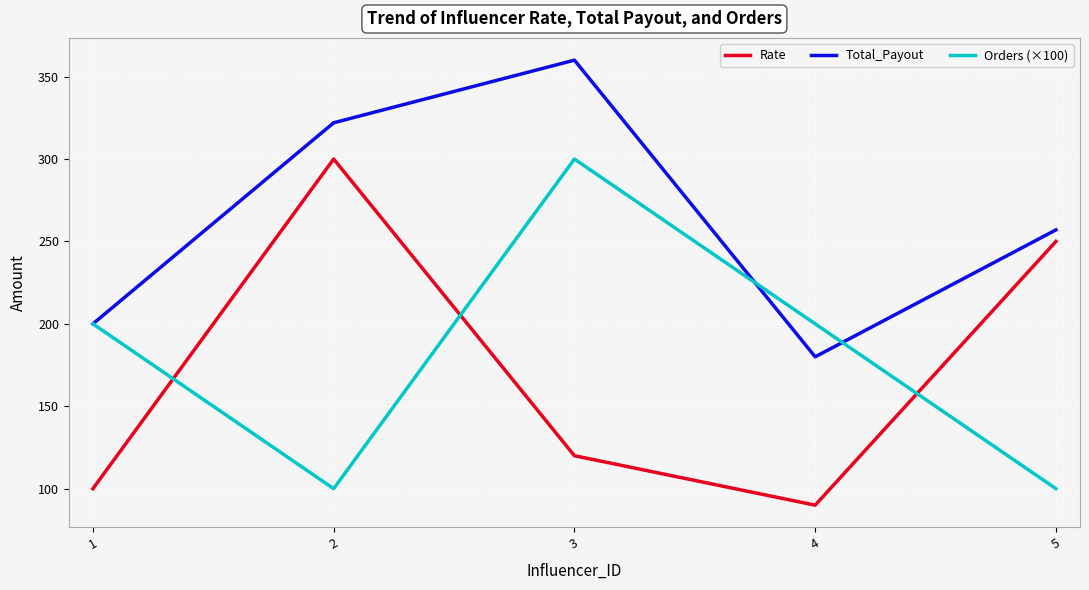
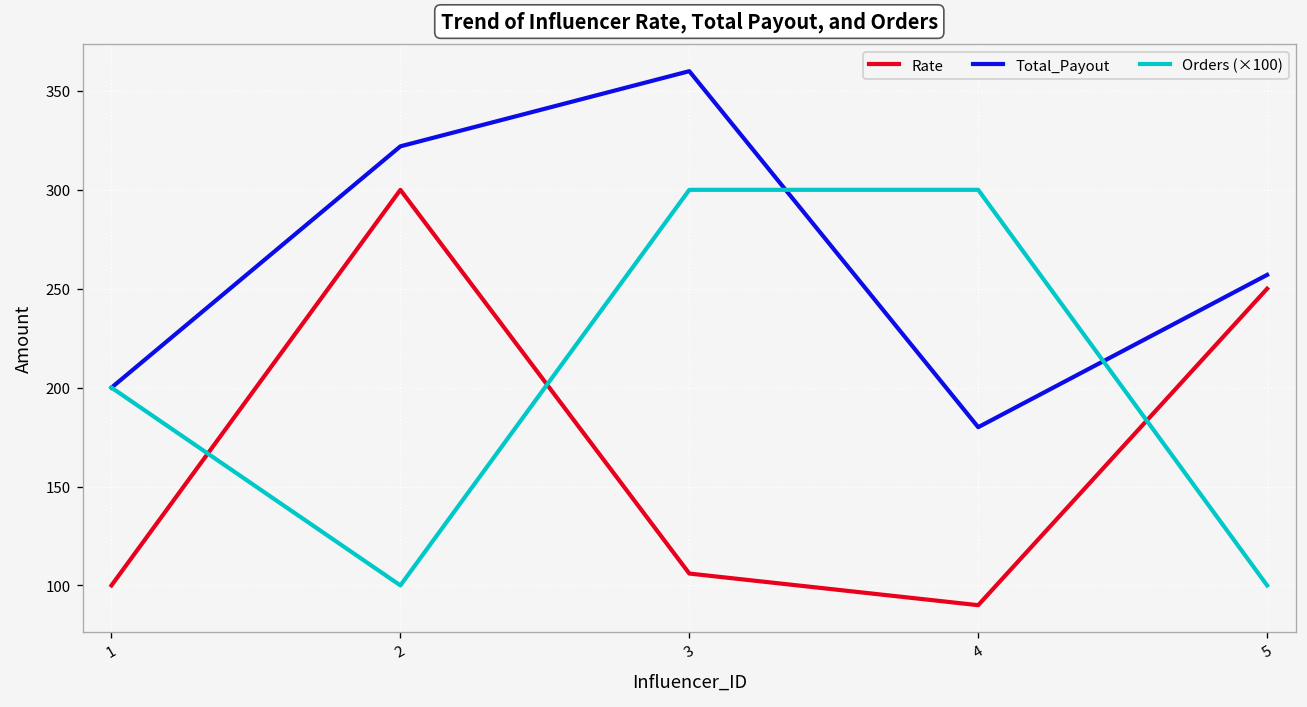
  {
    "Rate": {
      "1": 100,
      "2": 300,
-     "3": 120,
+     "3": 106,
      "4": 90,
      "5": 250
    },
    "Total_Payout": {
      "2": 322,
      "3": 360,
      "4": 180,
      "5": 257
    },
    "Orders (×100)": {
      "2": 100,
      "3": 300,
-     "4": 200,
+     "4": 300,
      "5": 100
    }
  }
